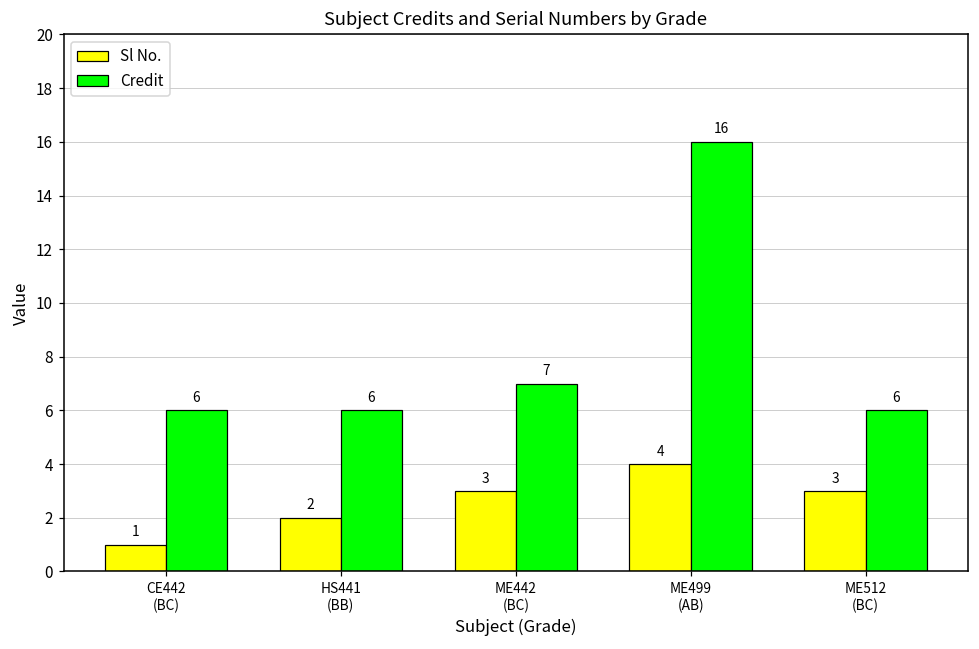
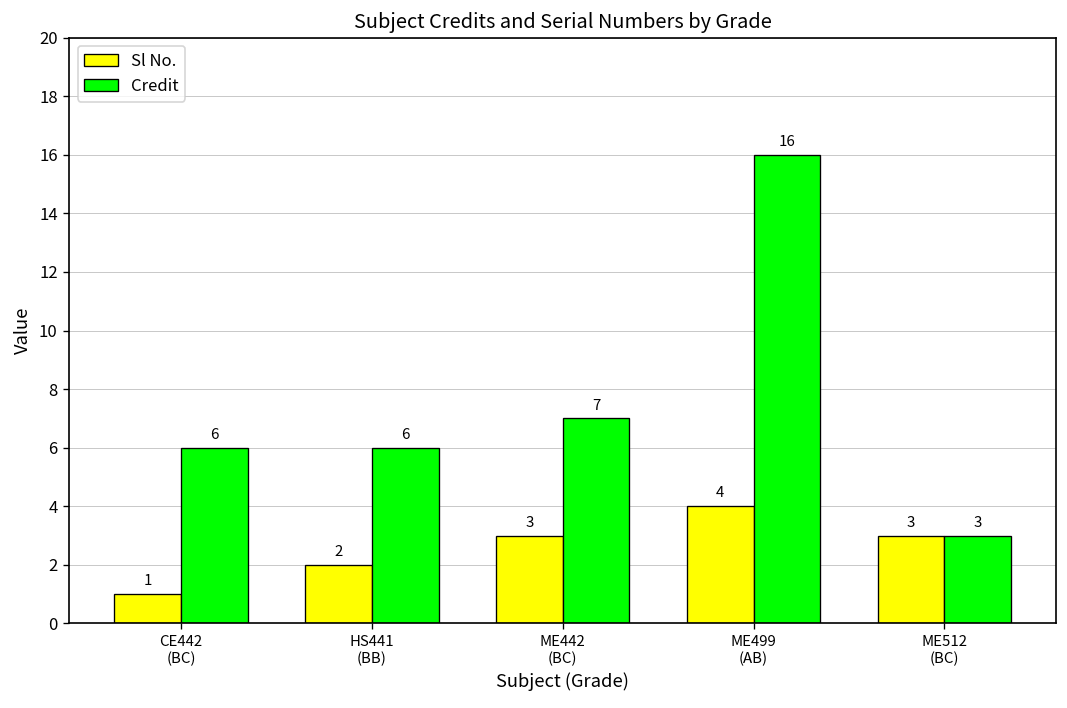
  {
    "Sl No.": {
      "CE442 (BC)": 1,
      "HS441 (BB)": 2,
      "ME442 (BC)": 3,
      "ME499 (AB)": 4,
      "ME512 (BC)": 3
    },
    "Credit": {
      "CE442 (BC)": 6,
      "HS441 (BB)": 6,
      "ME442 (BC)": 7,
      "ME499 (AB)": 16,
-     "ME512 (BC)": 6
+     "ME512 (BC)": 3
    }
  }
